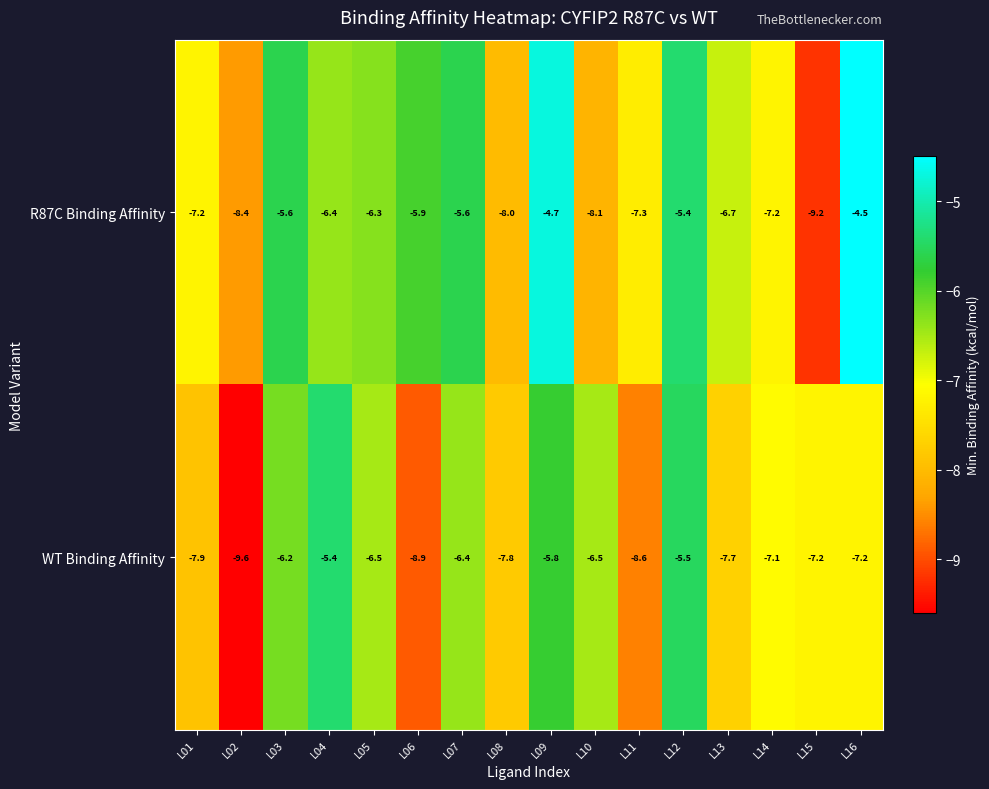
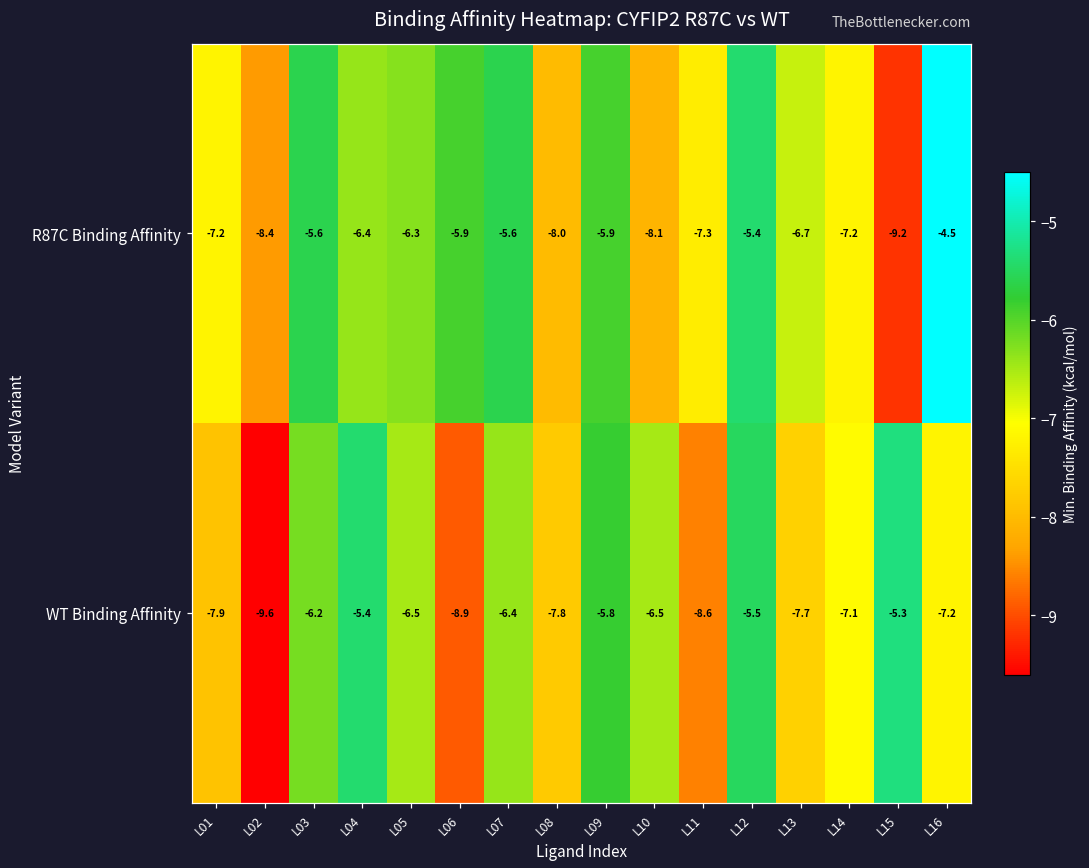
  {
    "R87C Binding Affinity": {
      "L01": -7.2,
      "L02": -8.4,
      "L03": -5.6,
      "L04": -6.4,
      "L05": -6.3,
      "L06": -5.9,
      "L07": -5.6,
      "L08": -8.0,
-     "L09": -4.7,
+     "L09": -5.9,
      "L10": -8.1,
      "L11": -7.3,
      "L12": -5.4,
      "L13": -6.7,
      "L14": -7.2,
      "L15": -9.2,
      "L16": -4.5
    },
    "WT Binding Affinity": {
      "L01": -7.9,
      "L02": -9.6,
      "L03": -6.2,
      "L04": -5.4,
      "L05": -6.5,
      "L06": -8.9,
      "L07": -6.4,
      "L08": -7.8,
      "L09": -5.8,
      "L10": -6.5,
      "L11": -8.6,
      "L12": -5.5,
      "L13": -7.7,
      "L14": -7.1,
-     "L15": -7.2,
+     "L15": -5.3,
      "L16": -7.2
    }
  }
